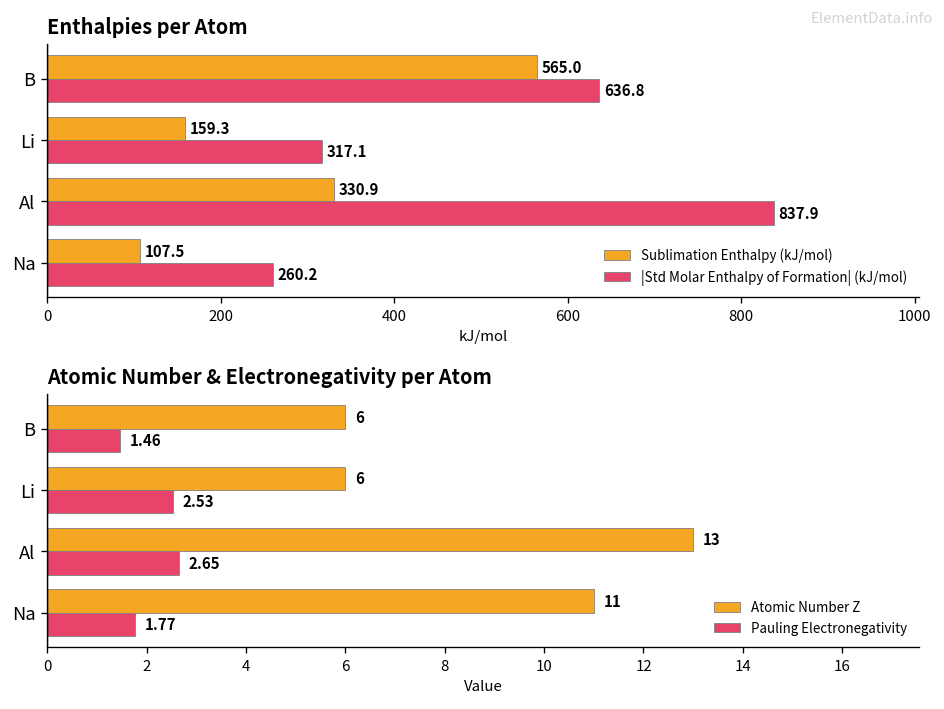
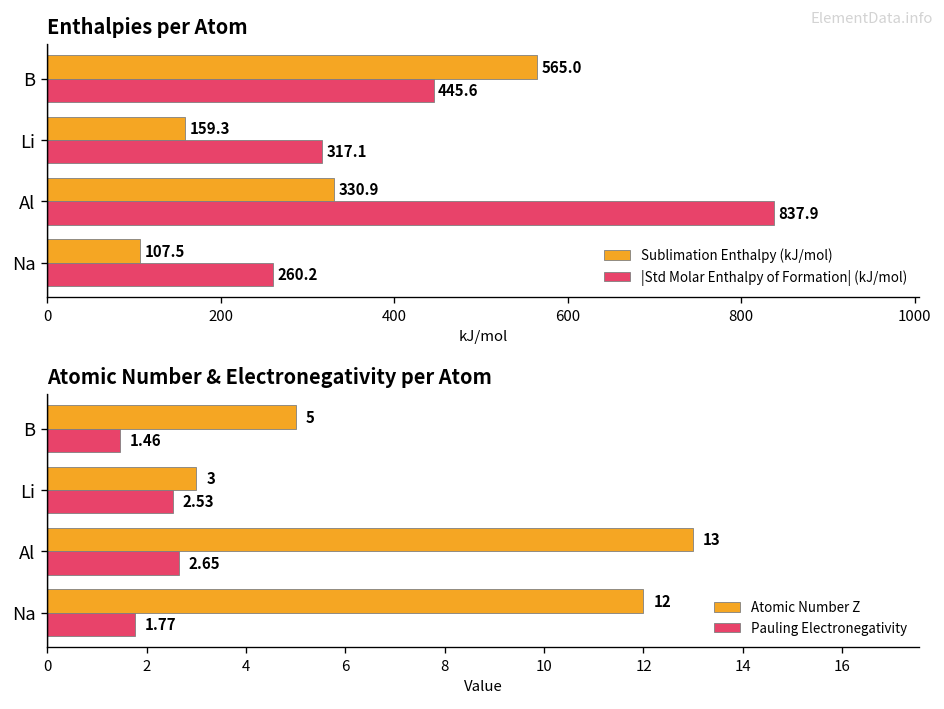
  {
    "Enthalpies per Atom": {
      "Sublimation Enthalpy (kJ/mol)": {
        "B": 565.0,
        "Li": 159.3,
        "Al": 330.9,
        "Na": 107.5
      },
      "|Std Molar Enthalpy of Formation| (kJ/mol)": {
-       "B": 636.8,
+       "B": 445.6,
        "Li": 317.1,
        "Al": 837.9,
        "Na": 260.2
      }
    },
    "Atomic Number & Electronegativity per Atom": {
      "Atomic Number Z": {
-       "B": 6,
-       "Li": 6,
+       "B": 5,
+       "Li": 3,
        "Al": 13,
-       "Na": 11
+       "Na": 12
      },
      "Pauling Electronegativity": {
        "B": 1.46,
        "Li": 2.53,
        "Al": 2.65,
        "Na": 1.77
      }
    }
  }
